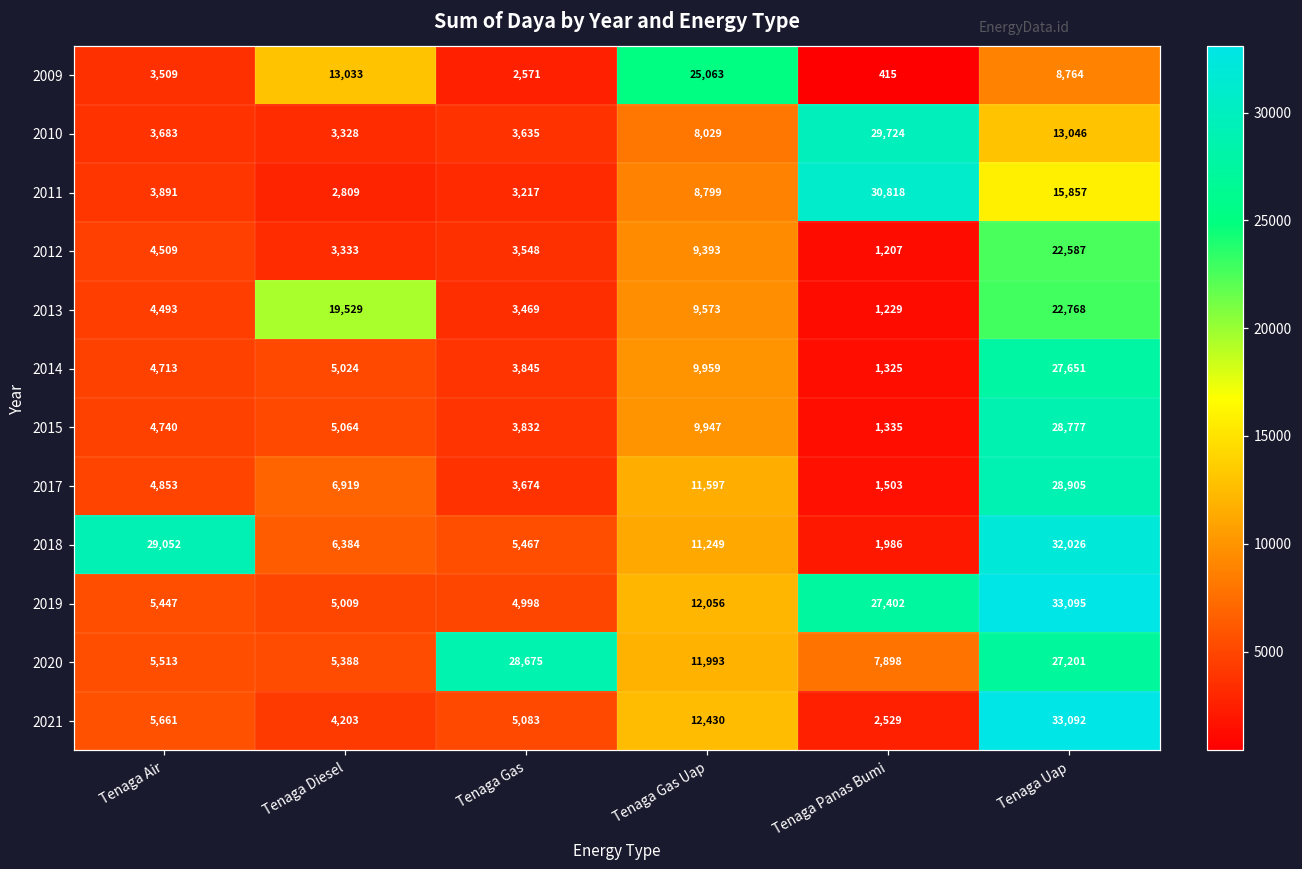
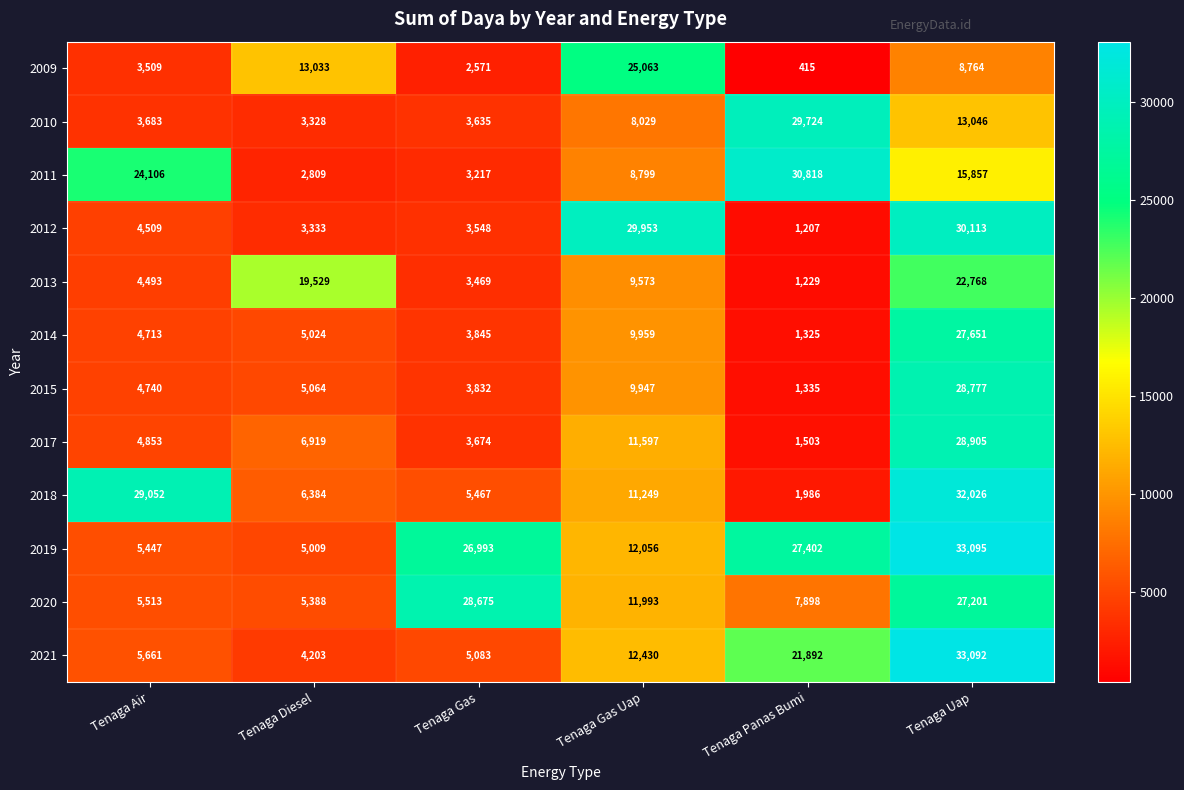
  {
    "2009": {
      "Tenaga Air": "3,509",
      "Tenaga Diesel": "13,033",
      "Tenaga Gas": "2,571",
      "Tenaga Gas Uap": "25,063",
      "Tenaga Panas Bumi": "415",
      "Tenaga Uap": "8,764"
    },
    "2010": {
      "Tenaga Air": "3,683",
      "Tenaga Diesel": "3,328",
      "Tenaga Gas": "3,635",
      "Tenaga Gas Uap": "8,029",
      "Tenaga Panas Bumi": "29,724",
      "Tenaga Uap": "13,046"
    },
    "2011": {
-     "Tenaga Air": "3,891",
+     "Tenaga Air": "24,106",
      "Tenaga Diesel": "2,809",
      "Tenaga Gas": "3,217",
      "Tenaga Gas Uap": "8,799",
      "Tenaga Panas Bumi": "30,818",
      "Tenaga Uap": "15,857"
    },
    "2012": {
      "Tenaga Air": "4,509",
      "Tenaga Diesel": "3,333",
      "Tenaga Gas": "3,548",
-     "Tenaga Gas Uap": "9,393",
+     "Tenaga Gas Uap": "29,953",
      "Tenaga Panas Bumi": "1,207",
-     "Tenaga Uap": "22,587"
+     "Tenaga Uap": "30,113"
    },
    "2013": {
      "Tenaga Air": "4,493",
      "Tenaga Diesel": "19,529",
      "Tenaga Gas": "3,469",
      "Tenaga Gas Uap": "9,573",
      "Tenaga Panas Bumi": "1,229",
      "Tenaga Uap": "22,768"
    },
    "2014": {
      "Tenaga Air": "4,713",
      "Tenaga Diesel": "5,024",
      "Tenaga Gas": "3,845",
      "Tenaga Gas Uap": "9,959",
      "Tenaga Panas Bumi": "1,325",
      "Tenaga Uap": "27,651"
    },
    "2015": {
      "Tenaga Air": "4,740",
      "Tenaga Diesel": "5,064",
      "Tenaga Gas": "3,832",
      "Tenaga Gas Uap": "9,947",
      "Tenaga Panas Bumi": "1,335",
      "Tenaga Uap": "28,777"
    },
    "2017": {
      "Tenaga Air": "4,853",
      "Tenaga Diesel": "6,919",
      "Tenaga Gas": "3,674",
      "Tenaga Gas Uap": "11,597",
      "Tenaga Panas Bumi": "1,503",
      "Tenaga Uap": "28,905"
    },
    "2018": {
      "Tenaga Air": "29,052",
      "Tenaga Diesel": "6,384",
      "Tenaga Gas": "5,467",
      "Tenaga Gas Uap": "11,249",
      "Tenaga Panas Bumi": "1,986",
      "Tenaga Uap": "32,026"
    },
    "2019": {
      "Tenaga Air": "5,447",
      "Tenaga Diesel": "5,009",
-     "Tenaga Gas": "4,998",
+     "Tenaga Gas": "26,993",
      "Tenaga Gas Uap": "12,056",
      "Tenaga Panas Bumi": "27,402",
      "Tenaga Uap": "33,095"
    },
    "2020": {
      "Tenaga Air": "5,513",
      "Tenaga Diesel": "5,388",
      "Tenaga Gas": "28,675",
      "Tenaga Gas Uap": "11,993",
      "Tenaga Panas Bumi": "7,898",
      "Tenaga Uap": "27,201"
    },
    "2021": {
      "Tenaga Air": "5,661",
      "Tenaga Diesel": "4,203",
      "Tenaga Gas": "5,083",
      "Tenaga Gas Uap": "12,430",
-     "Tenaga Panas Bumi": "2,529",
+     "Tenaga Panas Bumi": "21,892",
      "Tenaga Uap": "33,092"
    }
  }
